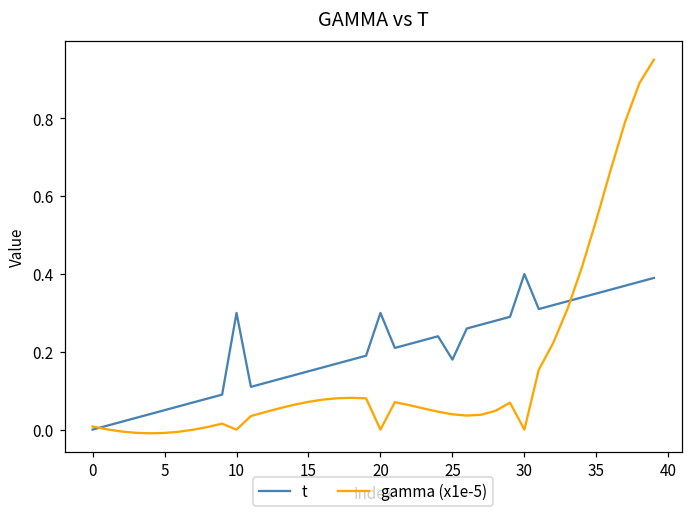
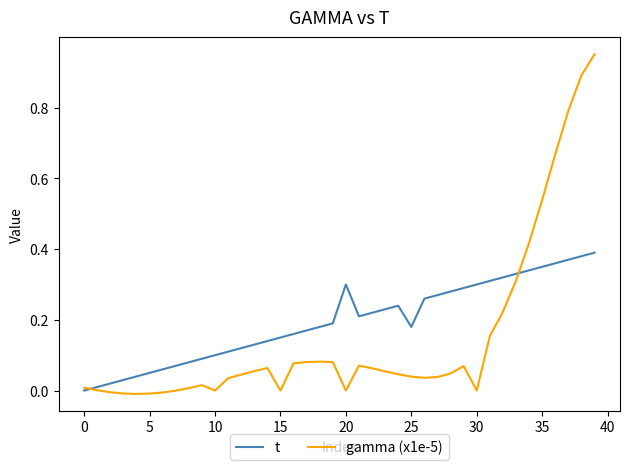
  {
    "t": {
      "0": 0.0,
      "5": 0.05,
-     "10": 0.3,
+     "10": 0.1,
      "15": 0.15,
      "20": 0.3,
      "25": 0.18,
-     "30": 0.4,
+     "30": 0.3,
      "35": 0.35
    },
    "gamma (x1e-5)": {
      "0": 0.01,
      "5": -0.01,
      "10": 0.00,
-     "15": 0.07,
+     "15": 0.00,
      "20": 0.00,
      "25": 0.04,
      "30": 0.00,
      "35": 0.54
    }
  }
